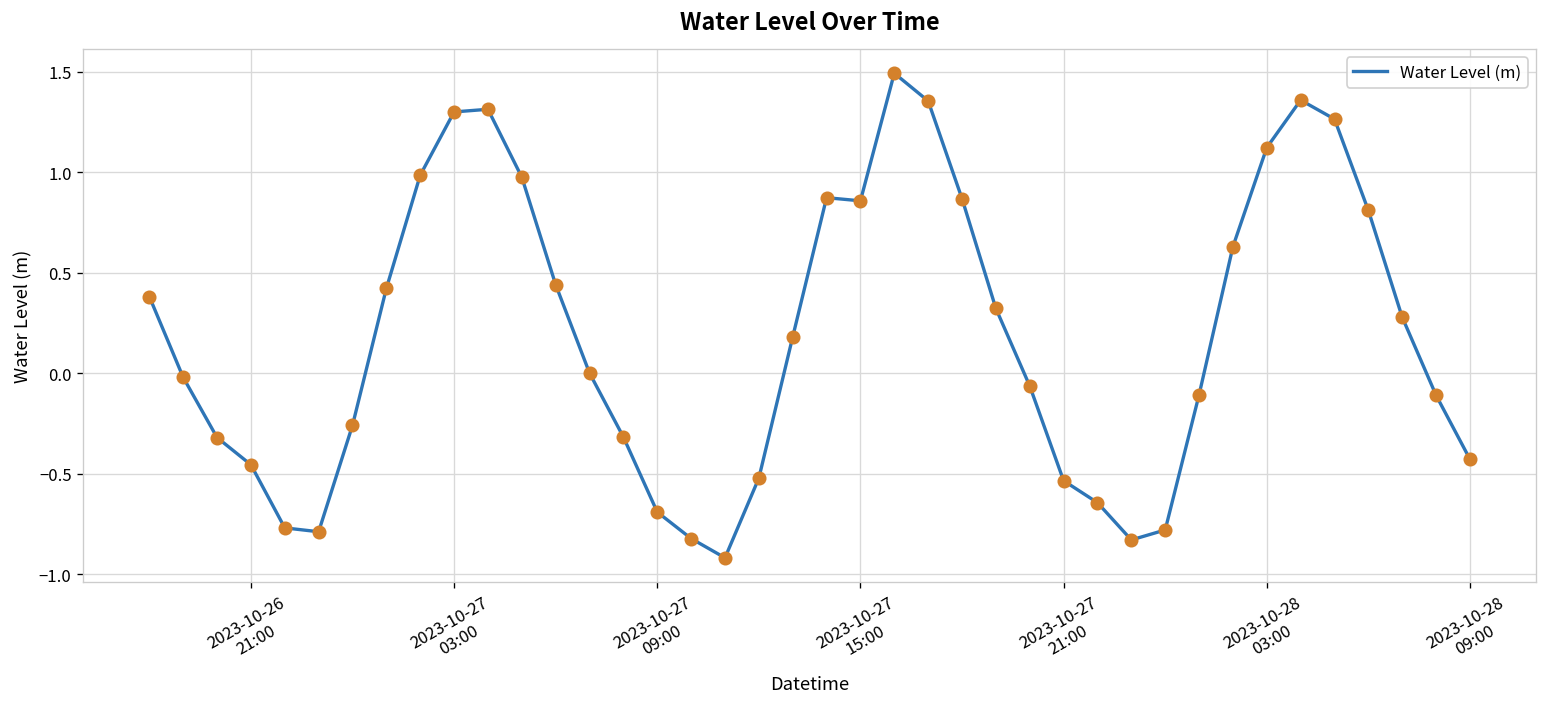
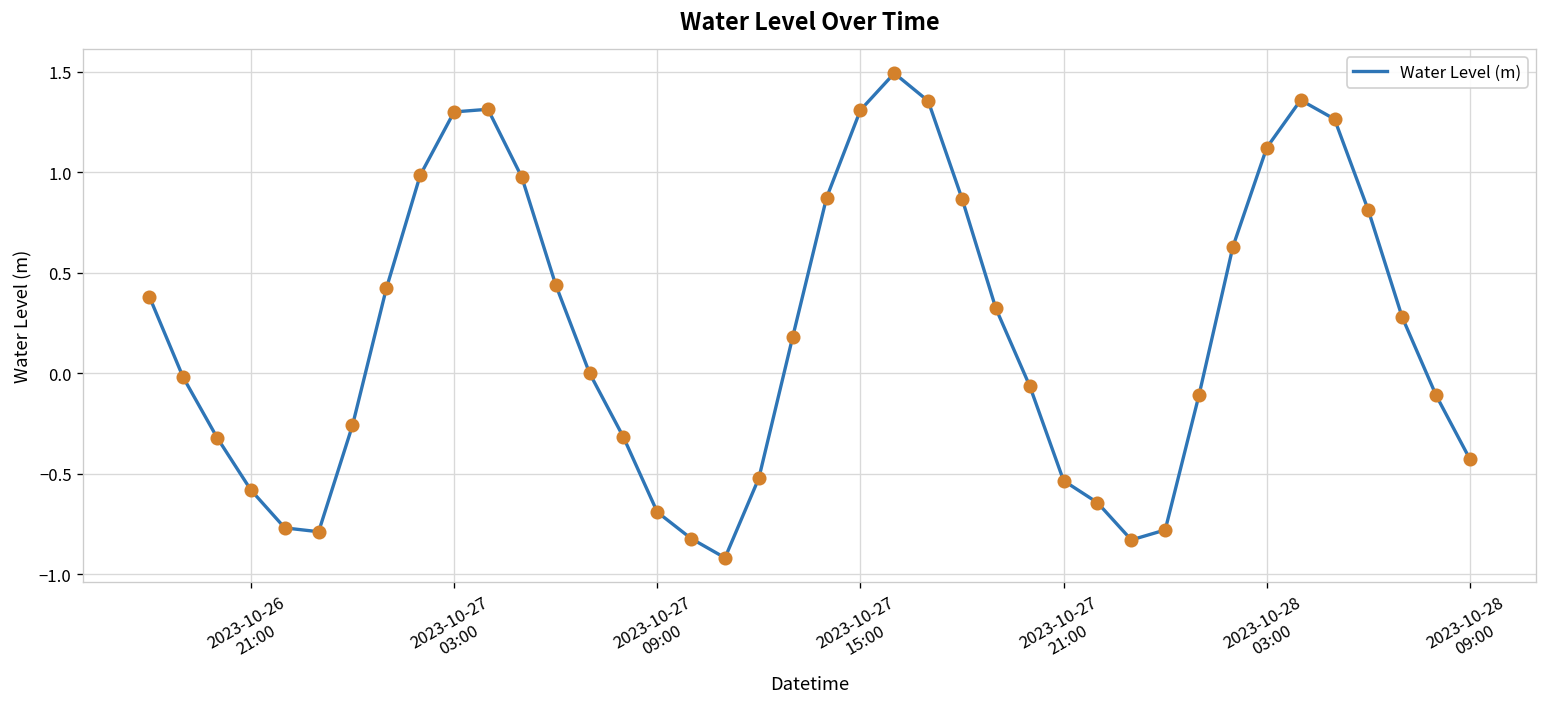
  {
-   "2023-10-26 21:00": -0.46,
+   "2023-10-26 21:00": -0.58,
    "2023-10-27 03:00": 1.30,
    "2023-10-27 09:00": -0.69,
-   "2023-10-27 15:00": 0.86,
+   "2023-10-27 15:00": 1.31,
    "2023-10-27 21:00": -0.53,
    "2023-10-28 03:00": 1.12,
    "2023-10-28 09:00": -0.43
  }
